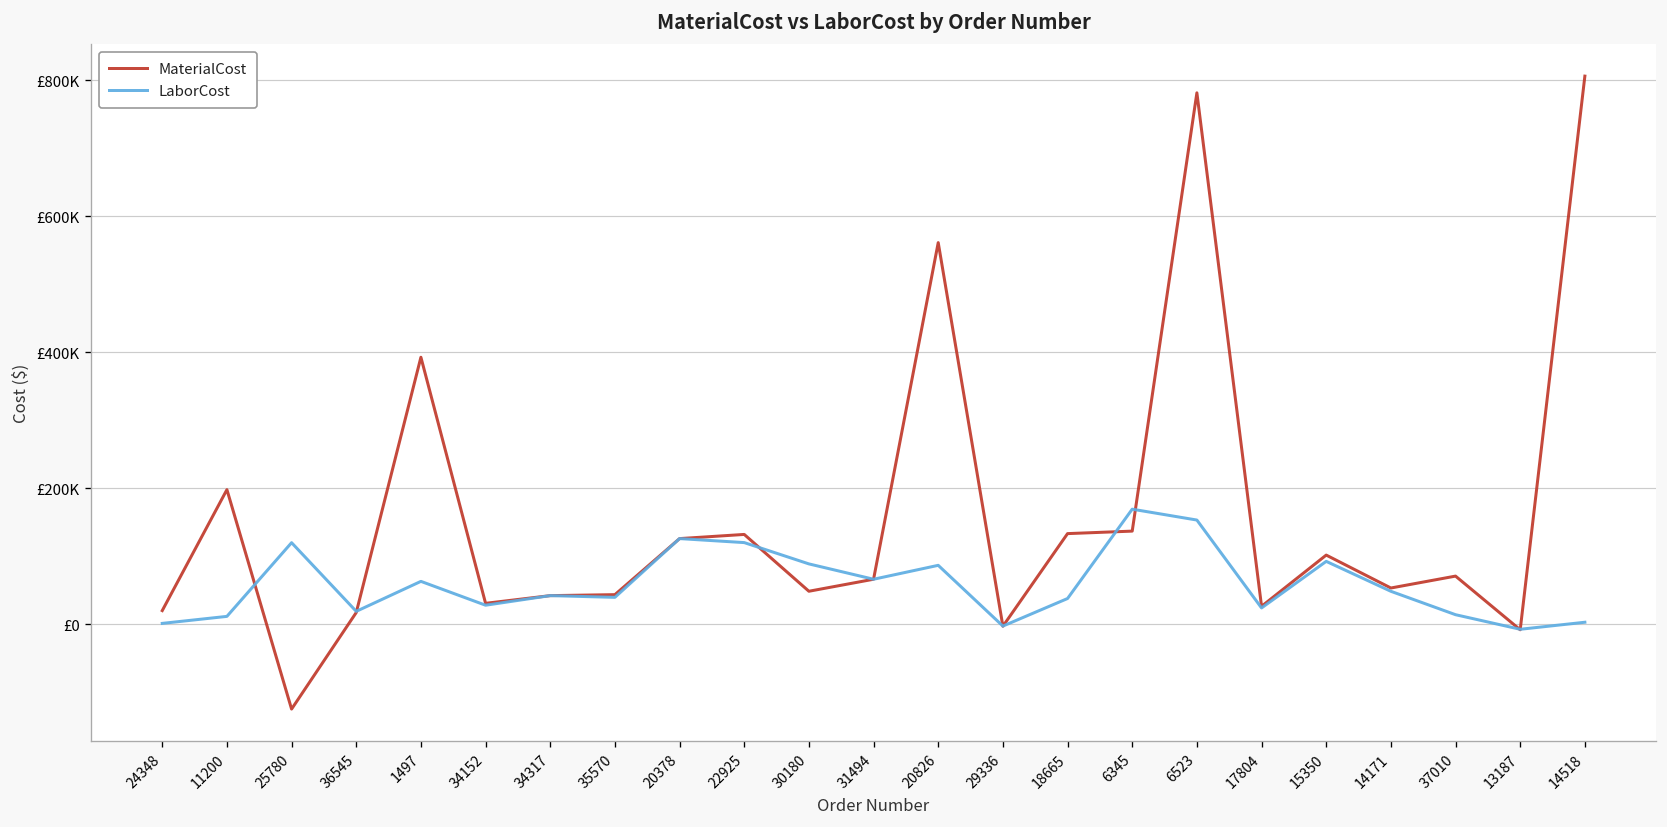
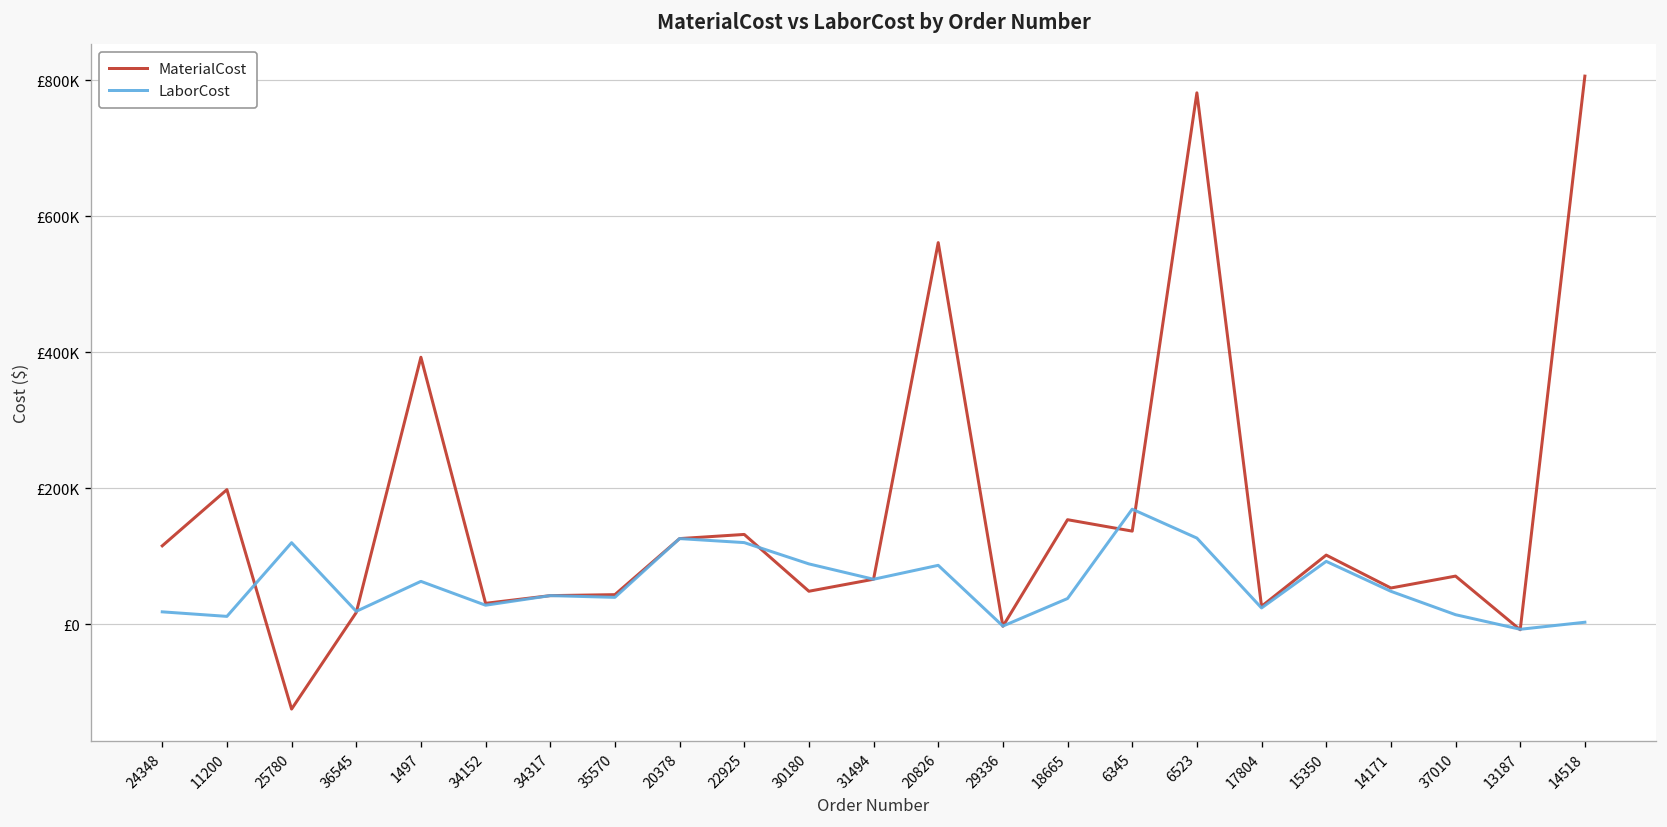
  {
    "MaterialCost": {
-     "24348": "£20000",
+     "24348": "£120000",
      "11200": "£200000",
      "25780": "£-120000",
      "1497": "£390000",
      "22925": "£130000",
      "30180": "£50000",
      "20826": "£560000",
-     "18665": "£130000",
+     "18665": "£150000",
      "6345": "£140000",
      "6523": "£780000",
      "15350": "£100000",
      "14171": "£50000",
      "37010": "£70000",
      "14518": "£810000"
    },
    "LaborCost": {
-     "24348": "£0",
+     "24348": "£20000",
      "11200": "£10000",
      "25780": "£120000",
      "1497": "£60000",
      "22925": "£120000",
      "30180": "£90000",
      "20826": "£90000",
      "18665": "£40000",
      "6345": "£170000",
-     "6523": "£150000",
+     "6523": "£130000",
      "15350": "£90000",
      "14171": "£50000",
      "37010": "£10000",
      "14518": "£0"
    }
  }
